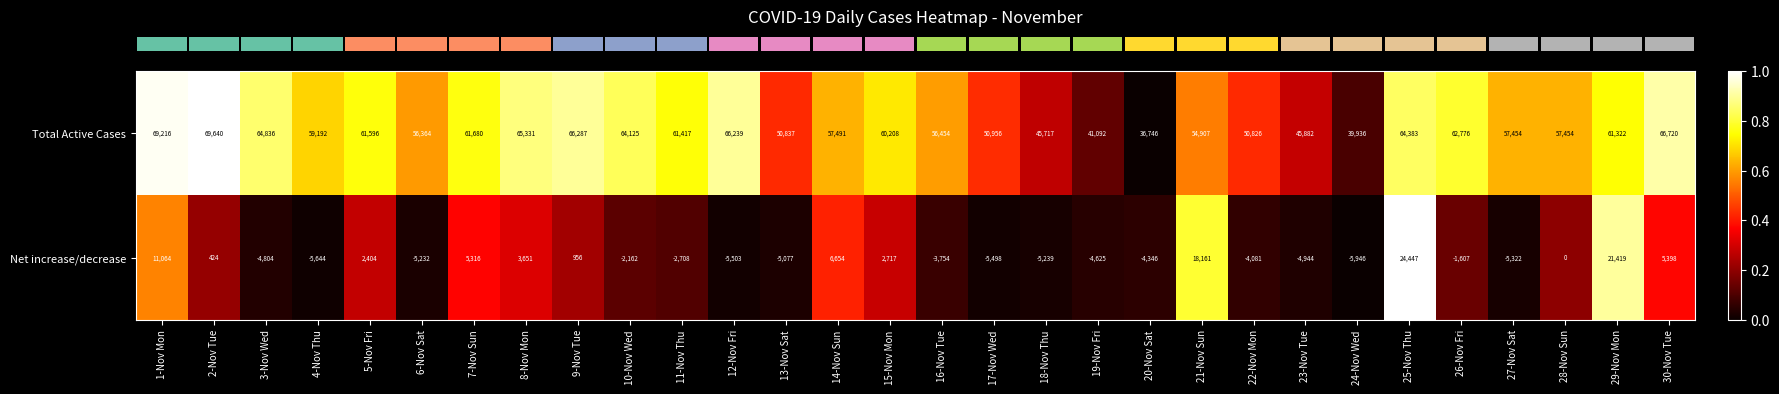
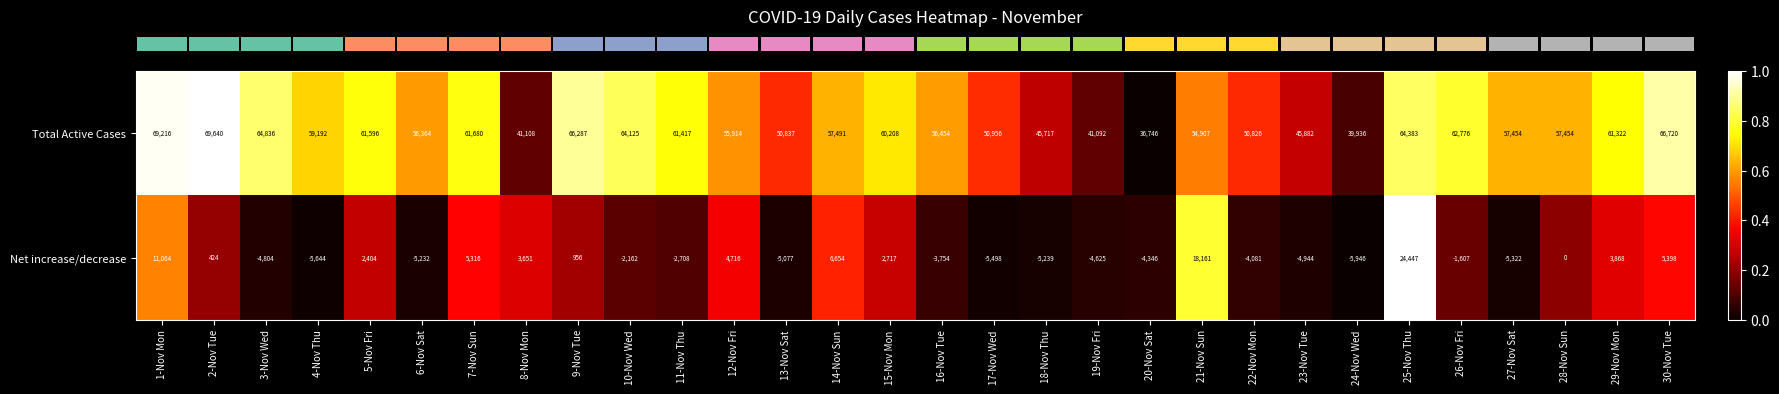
  {
    "Total Active Cases": {
      "1-Nov Mon": "69,216",
      "2-Nov Tue": "69,640",
      "3-Nov Wed": "64,836",
      "4-Nov Thu": "59,192",
      "5-Nov Fri": "61,596",
      "6-Nov Sat": "56,364",
      "7-Nov Sun": "61,680",
-     "8-Nov Mon": "65,331",
+     "8-Nov Mon": "41,108",
      "9-Nov Tue": "66,287",
      "10-Nov Wed": "64,125",
      "11-Nov Thu": "61,417",
-     "12-Nov Fri": "66,239",
+     "12-Nov Fri": "55,914",
      "13-Nov Sat": "50,837",
      "14-Nov Sun": "57,491",
      "15-Nov Mon": "60,208",
      "16-Nov Tue": "56,454",
      "17-Nov Wed": "50,956",
      "18-Nov Thu": "45,717",
      "19-Nov Fri": "41,092",
      "20-Nov Sat": "36,746",
      "21-Nov Sun": "54,907",
      "22-Nov Mon": "50,826",
      "23-Nov Tue": "45,882",
      "24-Nov Wed": "39,936",
      "25-Nov Thu": "64,383",
      "26-Nov Fri": "62,776",
      "27-Nov Sat": "57,454",
      "28-Nov Sun": "57,454",
      "29-Nov Mon": "61,322",
      "30-Nov Tue": "66,720"
    },
    "Net increase/decrease": {
      "1-Nov Mon": "11,064",
      "2-Nov Tue": "424",
      "3-Nov Wed": "-4,804",
      "4-Nov Thu": "-5,644",
      "5-Nov Fri": "2,404",
      "6-Nov Sat": "-5,232",
      "7-Nov Sun": "5,316",
      "8-Nov Mon": "3,651",
      "9-Nov Tue": "956",
      "10-Nov Wed": "-2,162",
      "11-Nov Thu": "-2,708",
-     "12-Nov Fri": "-5,503",
+     "12-Nov Fri": "4,716",
      "13-Nov Sat": "-5,077",
      "14-Nov Sun": "6,654",
      "15-Nov Mon": "2,717",
      "16-Nov Tue": "-3,754",
      "17-Nov Wed": "-5,498",
      "18-Nov Thu": "-5,239",
      "19-Nov Fri": "-4,625",
      "20-Nov Sat": "-4,346",
      "21-Nov Sun": "18,161",
      "22-Nov Mon": "-4,081",
      "23-Nov Tue": "-4,944",
      "24-Nov Wed": "-5,946",
      "25-Nov Thu": "24,447",
      "26-Nov Fri": "-1,607",
      "27-Nov Sat": "-5,322",
      "28-Nov Sun": "0",
-     "29-Nov Mon": "21,419",
+     "29-Nov Mon": "3,868",
      "30-Nov Tue": "5,398"
    }
  }
